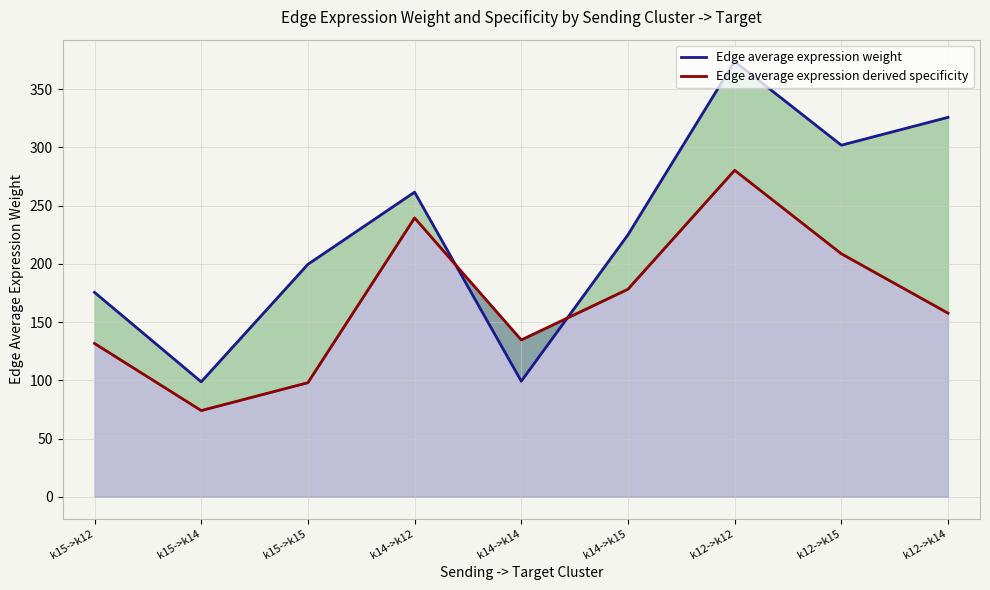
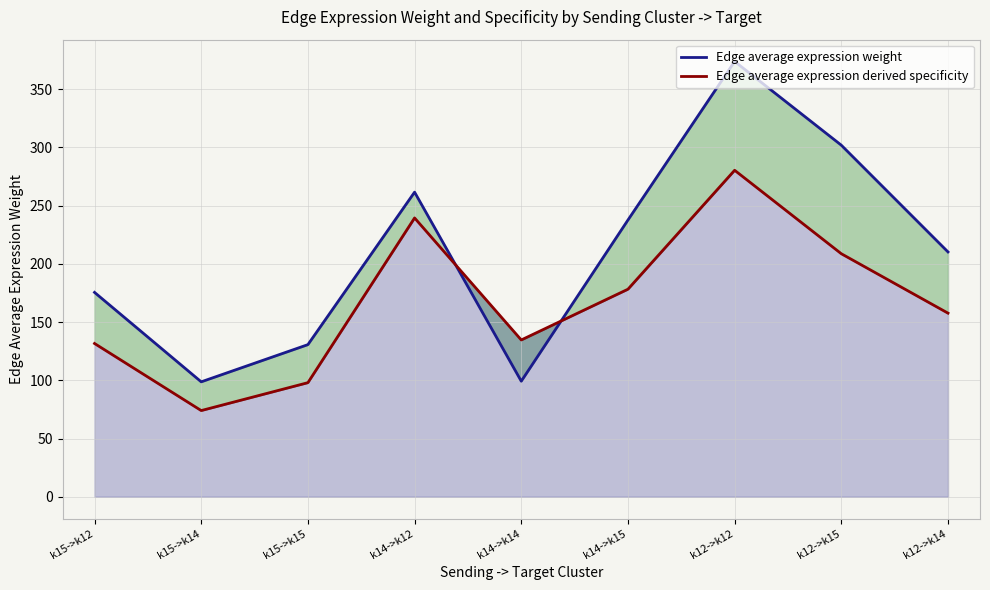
  {
    "Edge average expression weight": {
-     "k15->k15": 200,
+     "k15->k15": 131,
      "k14->k14": 99,
-     "k14->k15": 225,
-     "k12->k14": 326
+     "k14->k15": 238,
+     "k12->k14": 210
    },
    "Edge average expression derived specificity": {
      "k15->k12": 132,
      "k15->k14": 74,
      "k15->k15": 98,
      "k14->k12": 239,
      "k14->k15": 178,
      "k12->k12": 280,
      "k12->k15": 209,
      "k12->k14": 158
    }
  }
